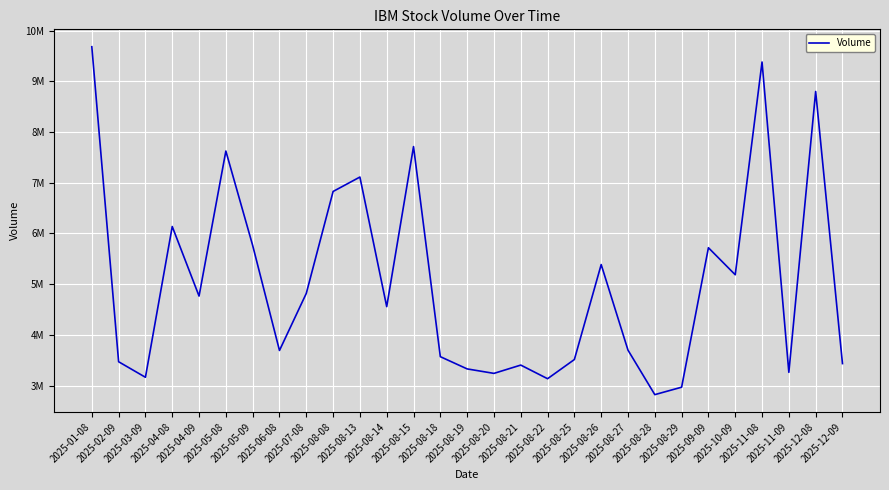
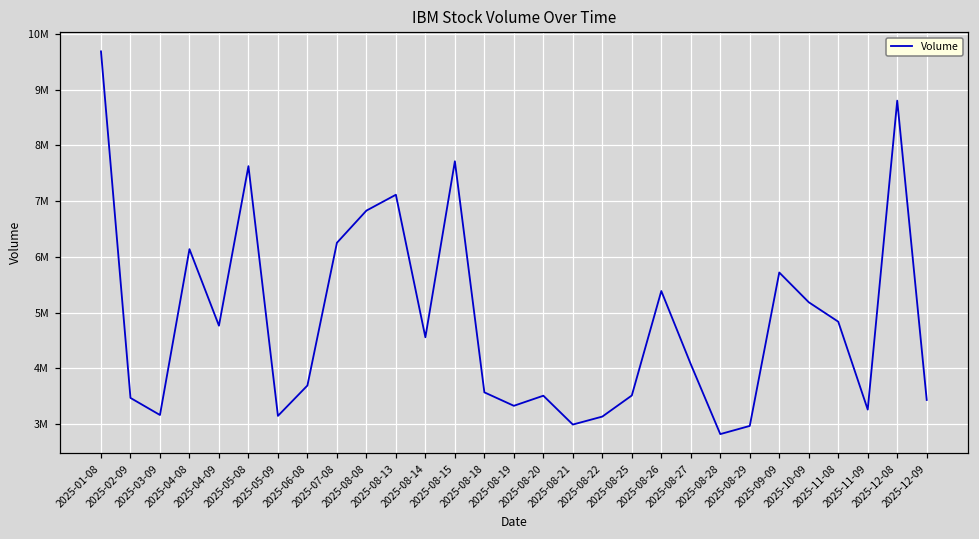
  {
    "2025-01-08": 9700000,
    "2025-02-09": 3500000,
    "2025-03-09": 3200000,
    "2025-04-08": 6100000,
    "2025-04-09": 4800000,
    "2025-05-08": 7600000,
-   "2025-05-09": 5800000,
+   "2025-05-09": 3100000,
    "2025-06-08": 3700000,
-   "2025-07-08": 4800000,
+   "2025-07-08": 6300000,
    "2025-08-08": 6800000,
    "2025-08-13": 7100000,
    "2025-08-14": 4600000,
    "2025-08-15": 7700000,
    "2025-08-18": 3600000,
    "2025-08-19": 3300000,
-   "2025-08-20": 3200000,
-   "2025-08-21": 3400000,
+   "2025-08-20": 3500000,
+   "2025-08-21": 3000000,
    "2025-08-22": 3100000,
    "2025-08-25": 3500000,
    "2025-08-26": 5400000,
-   "2025-08-27": 3700000,
+   "2025-08-27": 4100000,
    "2025-08-28": 2800000,
    "2025-08-29": 3000000,
    "2025-09-09": 5700000,
    "2025-10-09": 5200000,
-   "2025-11-08": 9400000,
+   "2025-11-08": 4800000,
    "2025-11-09": 3300000,
    "2025-12-08": 8800000,
    "2025-12-09": 3400000
  }
